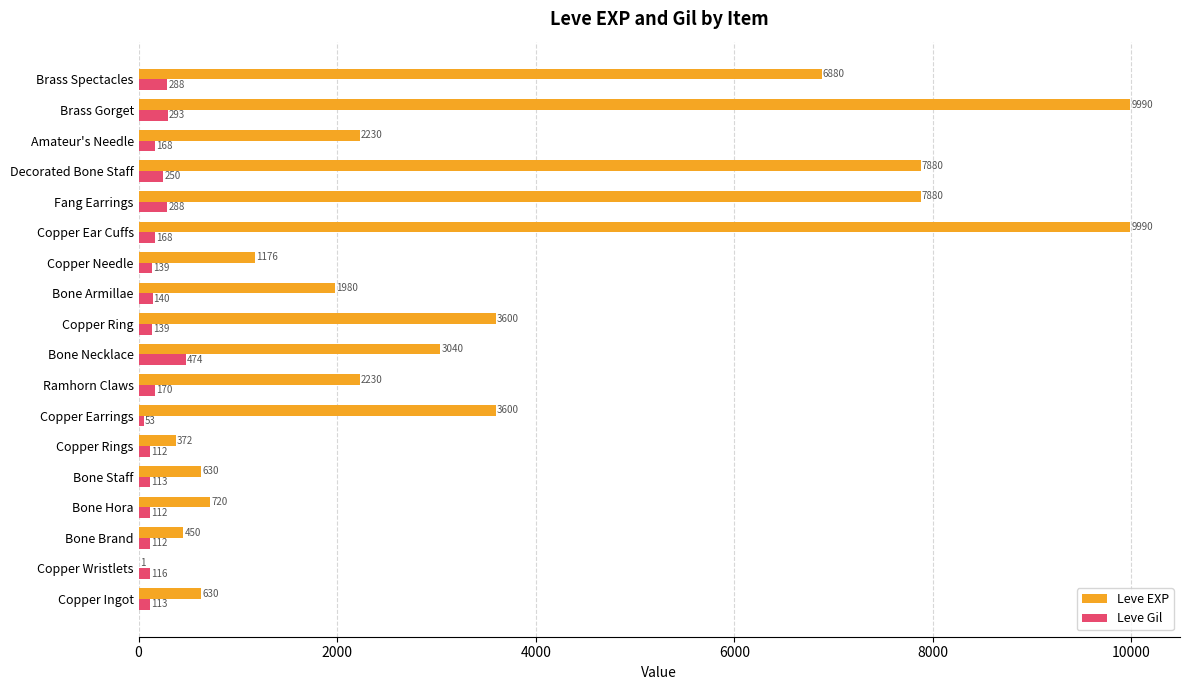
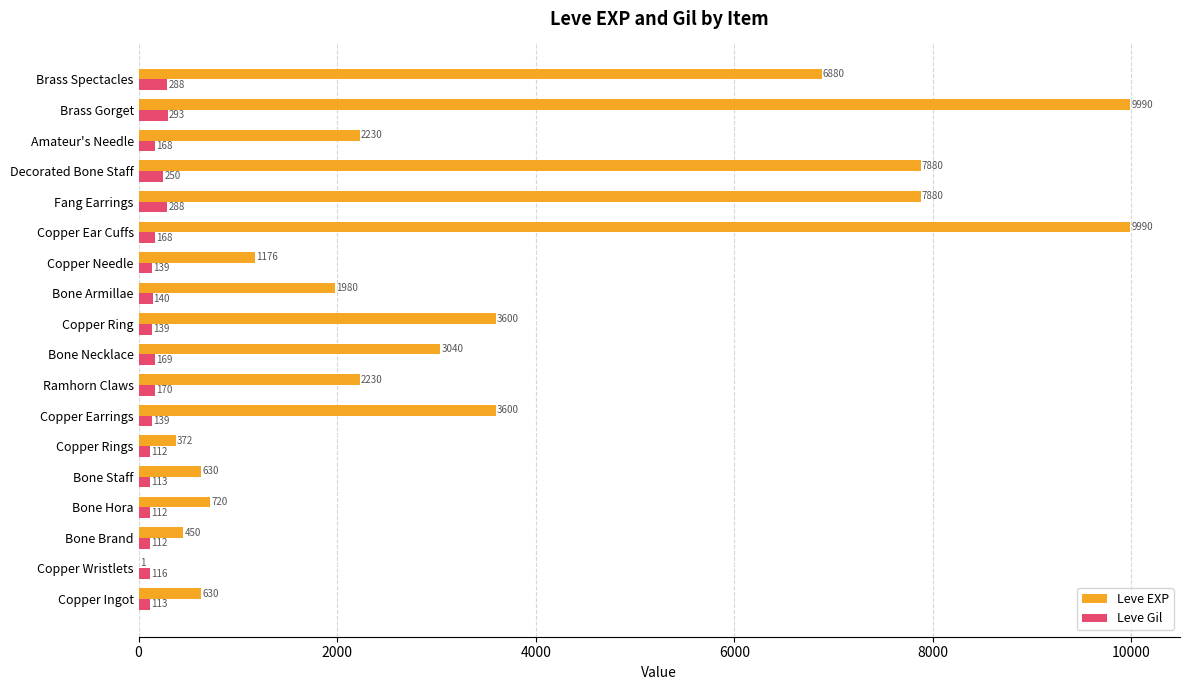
  {
    "Leve EXP": {
      "Brass Spectacles": 6880,
      "Brass Gorget": 9990,
      "Amateur's Needle": 2230,
      "Decorated Bone Staff": 7880,
      "Fang Earrings": 7880,
      "Copper Ear Cuffs": 9990,
      "Copper Needle": 1176,
      "Bone Armillae": 1980,
      "Copper Ring": 3600,
      "Bone Necklace": 3040,
      "Ramhorn Claws": 2230,
      "Copper Earrings": 3600,
      "Copper Rings": 372,
      "Bone Staff": 630,
      "Bone Hora": 720,
      "Bone Brand": 450,
      "Copper Wristlets": 1,
      "Copper Ingot": 630
    },
    "Leve Gil": {
      "Brass Spectacles": 288,
      "Brass Gorget": 293,
      "Amateur's Needle": 168,
      "Decorated Bone Staff": 250,
      "Fang Earrings": 288,
      "Copper Ear Cuffs": 168,
      "Copper Needle": 139,
      "Bone Armillae": 140,
      "Copper Ring": 139,
-     "Bone Necklace": 474,
+     "Bone Necklace": 169,
      "Ramhorn Claws": 170,
-     "Copper Earrings": 53,
+     "Copper Earrings": 139,
      "Copper Rings": 112,
      "Bone Staff": 113,
      "Bone Hora": 112,
      "Bone Brand": 112,
      "Copper Wristlets": 116,
      "Copper Ingot": 113
    }
  }
